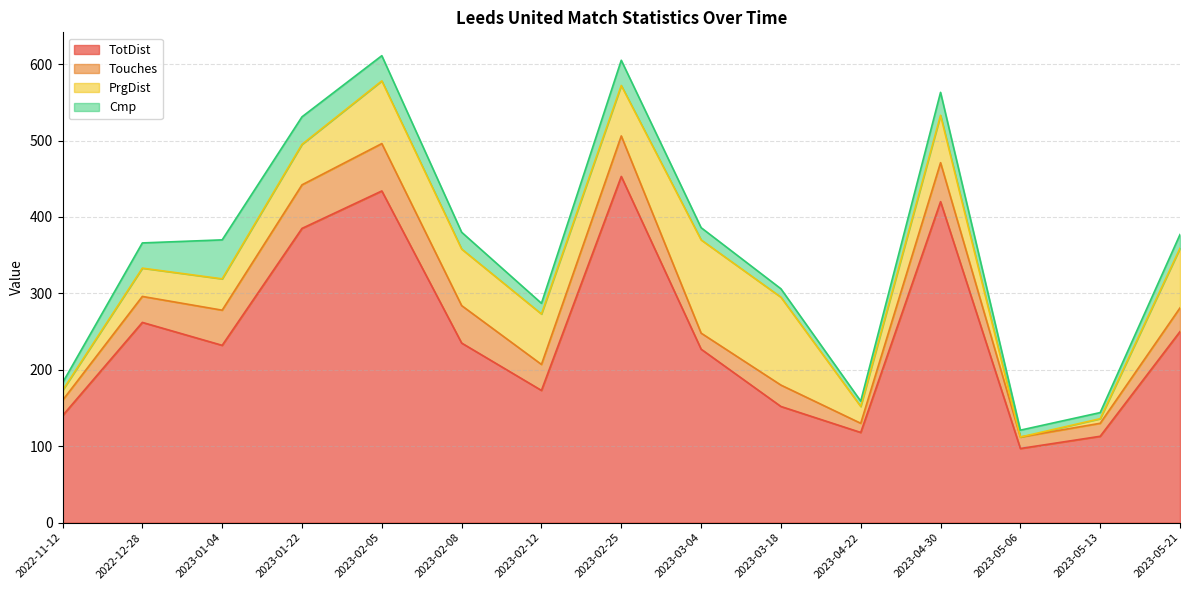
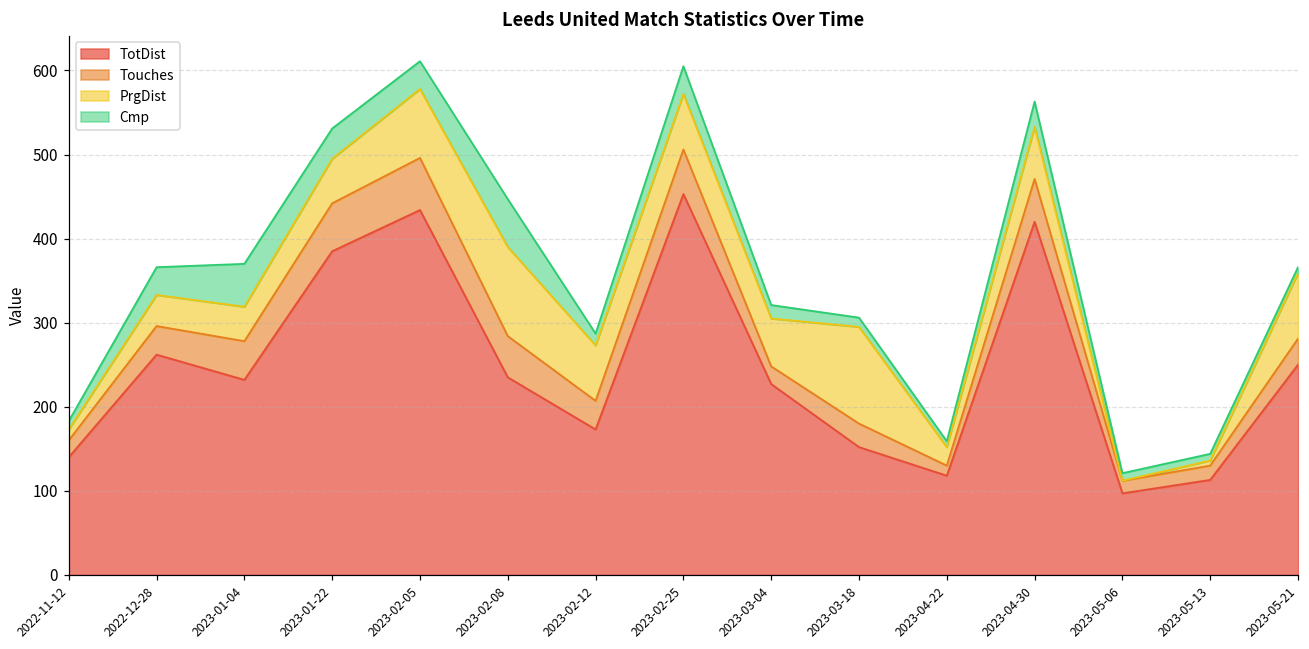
  {
    "PrgDist": {
      "2022-11-12": 10,
      "2022-12-28": 40,
      "2023-01-04": 40,
      "2023-01-22": 50,
      "2023-02-05": 80,
-     "2023-02-08": 70,
+     "2023-02-08": 110,
      "2023-02-12": 70,
      "2023-02-25": 70,
-     "2023-03-04": 120,
+     "2023-03-04": 60,
      "2023-03-18": 120,
      "2023-04-22": 20,
      "2023-04-30": 60,
      "2023-05-13": 10,
      "2023-05-21": 80
    },
    "Cmp": {
      "2022-11-12": 10,
      "2022-12-28": 30,
      "2023-01-04": 50,
      "2023-01-22": 40,
      "2023-02-05": 30,
-     "2023-02-08": 20,
+     "2023-02-08": 60,
      "2023-02-12": 10,
      "2023-02-25": 30,
      "2023-03-04": 20,
      "2023-03-18": 10,
      "2023-04-22": 10,
      "2023-04-30": 30,
      "2023-05-06": 10,
      "2023-05-13": 10,
-     "2023-05-21": 20
+     "2023-05-21": 10
    }
  }
